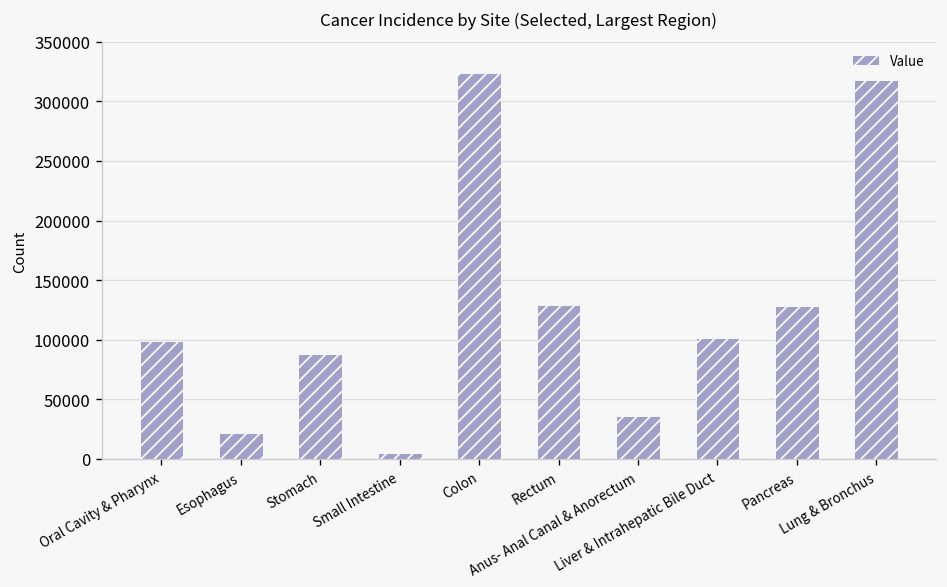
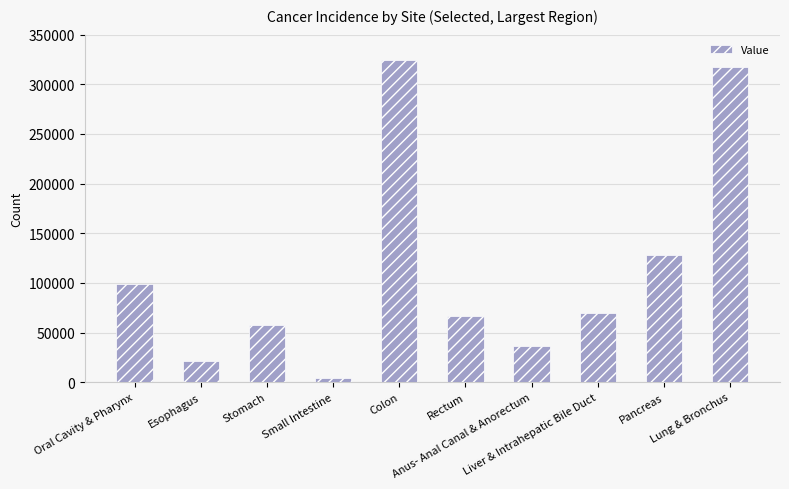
  {
    "Oral Cavity & Pharynx": 100000,
    "Esophagus": 20000,
-   "Stomach": 90000,
+   "Stomach": 60000,
    "Small Intestine": 0,
    "Colon": 320000,
-   "Rectum": 130000,
+   "Rectum": 70000,
    "Anus- Anal Canal & Anorectum": 40000,
-   "Liver & Intrahepatic Bile Duct": 100000,
+   "Liver & Intrahepatic Bile Duct": 70000,
    "Pancreas": 130000,
    "Lung & Bronchus": 320000
  }
